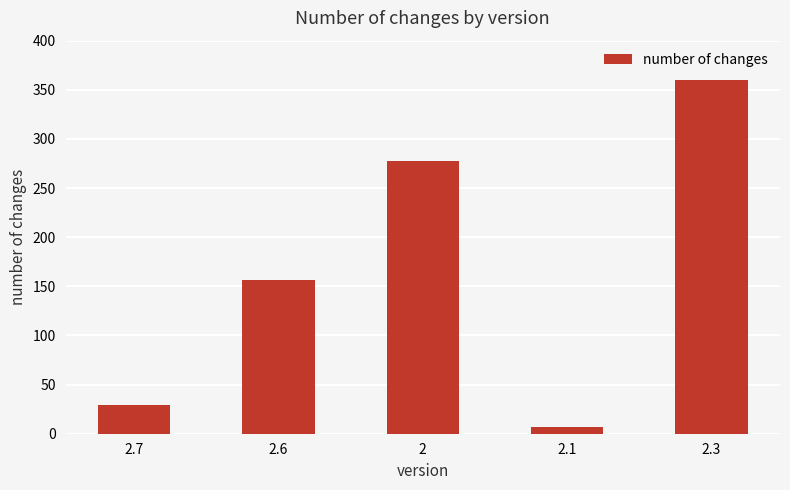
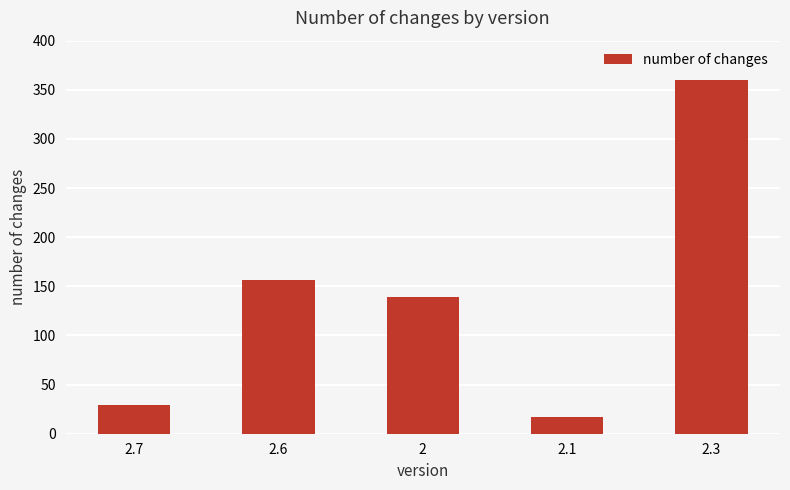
  {
    "2.7": 30,
    "2.6": 160,
-   "2": 280,
-   "2.1": 10,
+   "2": 140,
+   "2.1": 20,
    "2.3": 360
  }
